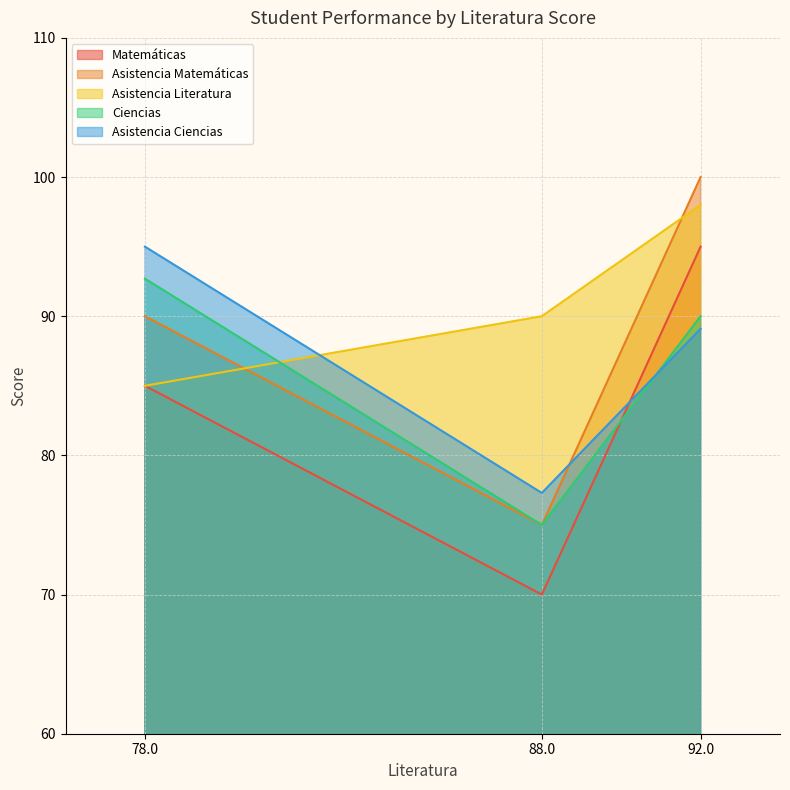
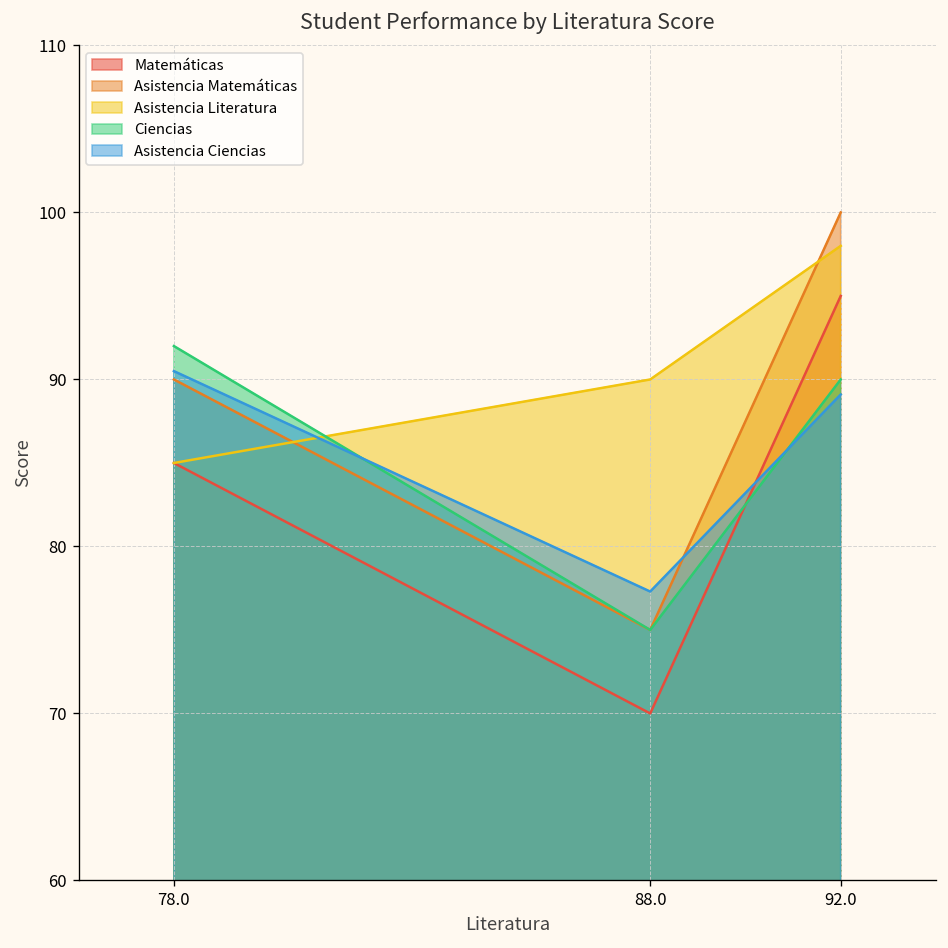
  {
    "Ciencias": {
-     "78.0": 92.7,
+     "78.0": 92.0,
      "92.0": 90.0
    },
    "Asistencia Ciencias": {
-     "78.0": 95.0,
+     "78.0": 90.5,
      "88.0": 77.3,
      "92.0": 89.1
    }
  }
